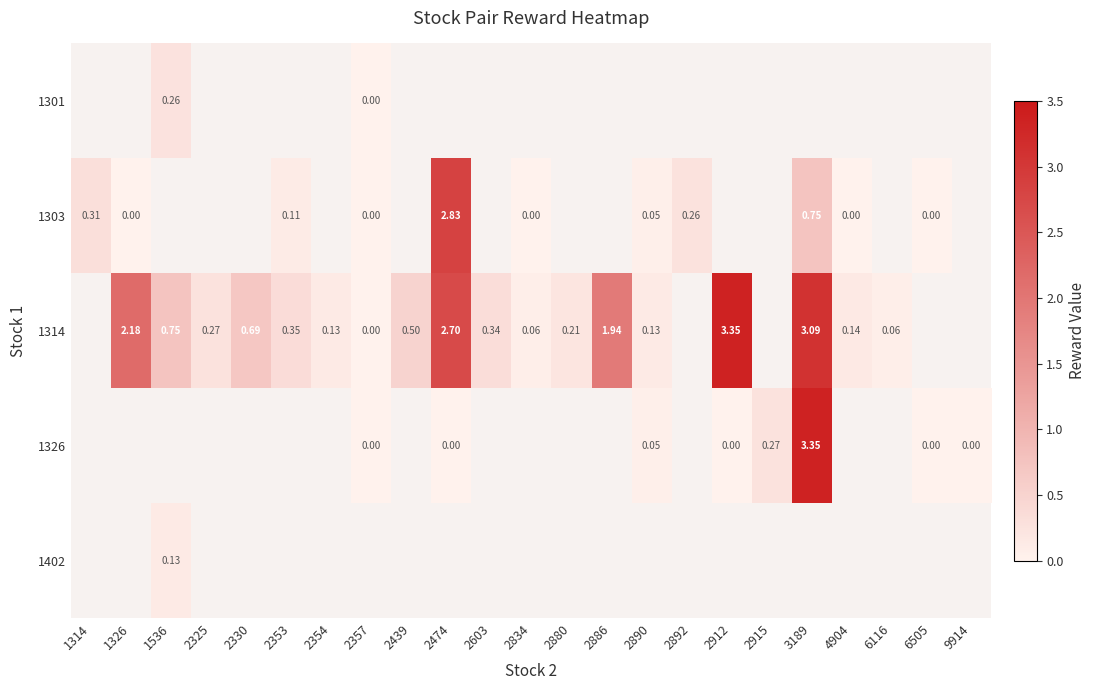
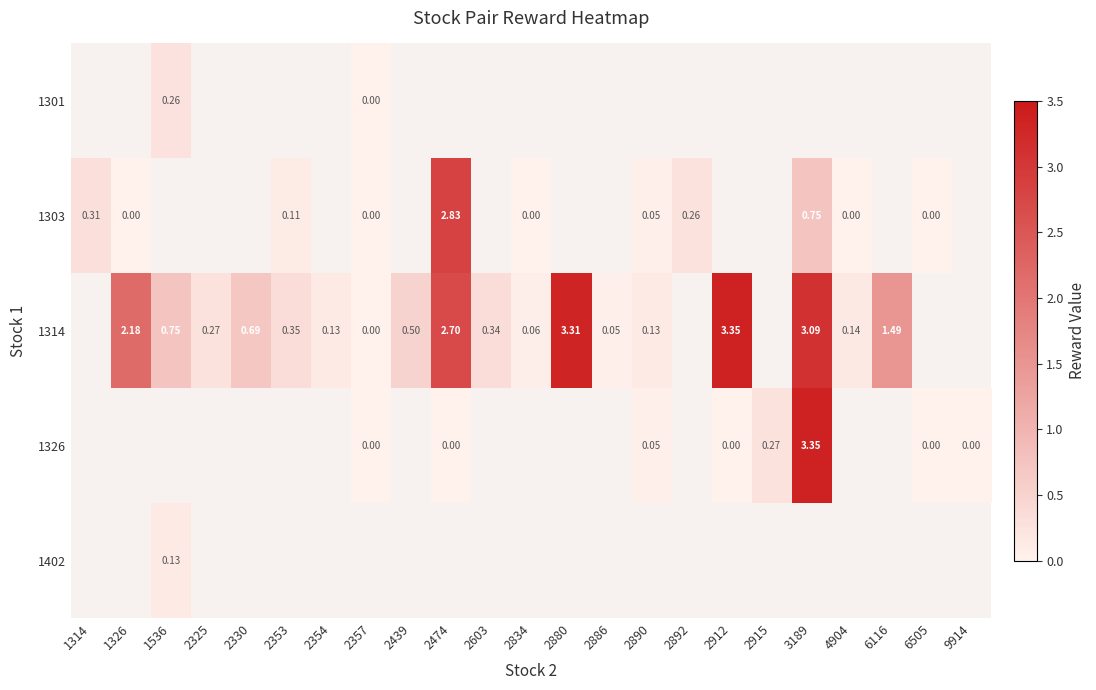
  {
    "1301": {
      "1536": 0.26,
      "2357": 0.00
    },
    "1303": {
      "1314": 0.31,
      "1326": 0.00,
      "2353": 0.11,
      "2357": 0.00,
      "2474": 2.83,
      "2834": 0.00,
      "2890": 0.05,
      "2892": 0.26,
      "3189": 0.75,
      "4904": 0.00,
      "6505": 0.00
    },
    "1314": {
      "1326": 2.18,
      "1536": 0.75,
      "2325": 0.27,
      "2330": 0.69,
      "2353": 0.35,
      "2354": 0.13,
      "2357": 0.00,
      "2439": 0.50,
      "2474": 2.70,
      "2603": 0.34,
      "2834": 0.06,
-     "2880": 0.21,
-     "2886": 1.94,
+     "2880": 3.31,
+     "2886": 0.05,
      "2890": 0.13,
      "2912": 3.35,
      "3189": 3.09,
      "4904": 0.14,
-     "6116": 0.06
+     "6116": 1.49
    },
    "1326": {
      "2357": 0.00,
      "2474": 0.00,
      "2890": 0.05,
      "2912": 0.00,
      "2915": 0.27,
      "3189": 3.35,
      "6505": 0.00,
      "9914": 0.00
    },
    "1402": {
      "1536": 0.13
    }
  }
